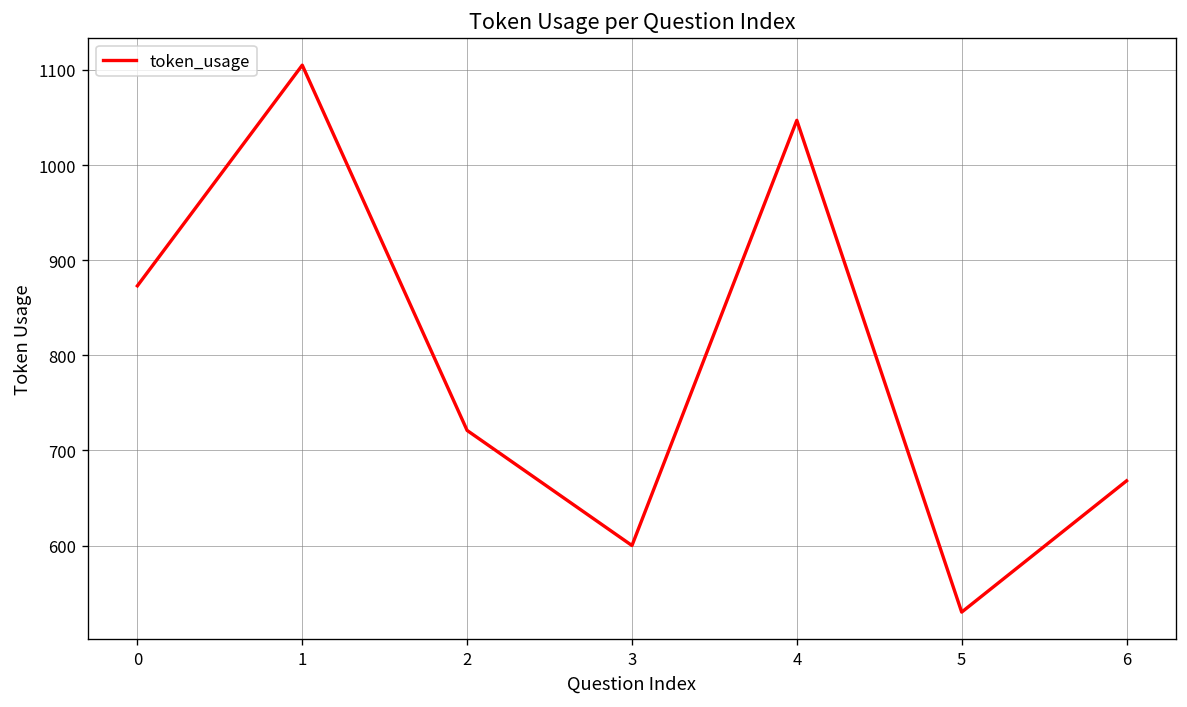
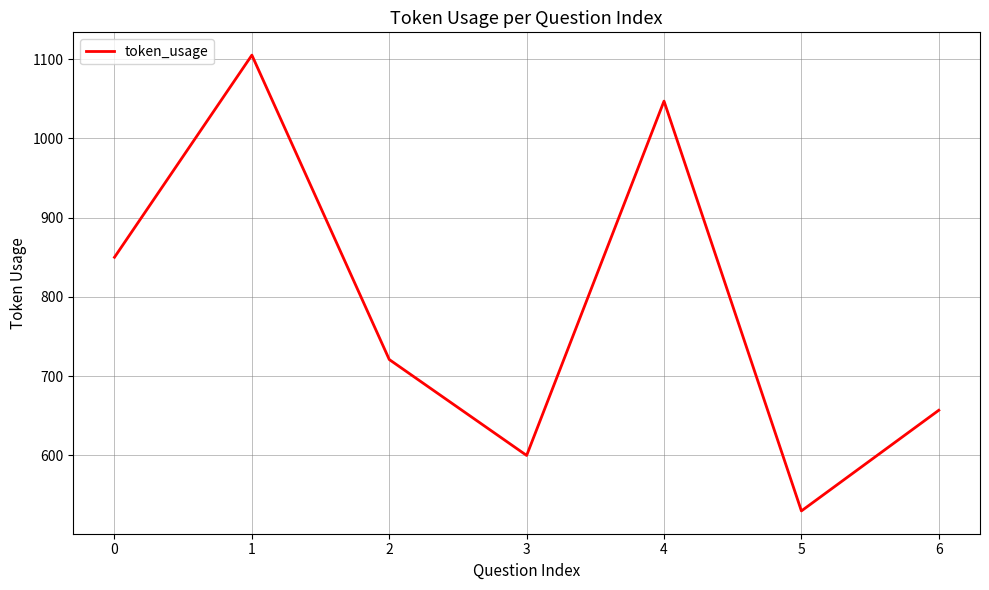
  {
-   "0": 870,
+   "0": 850,
    "1": 1110,
    "2": 720,
    "3": 600,
    "4": 1050,
    "5": 530,
-   "6": 670
+   "6": 660
  }
